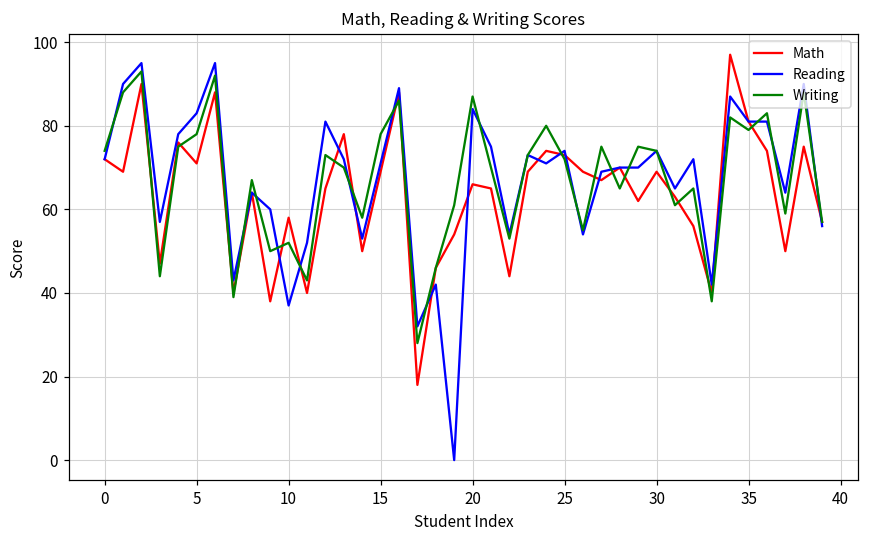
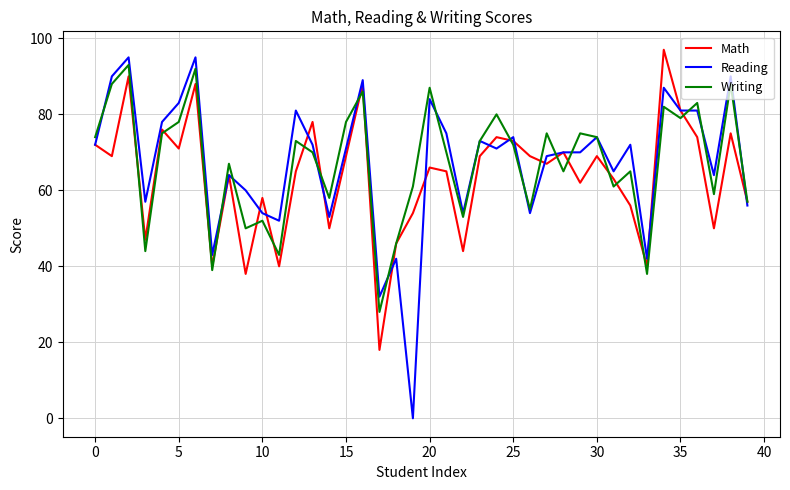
  {
    "Math": {
      "5": 71,
      "10": 58,
      "15": 69,
      "20": 66,
      "25": 73,
      "30": 69
    },
    "Reading": {
      "5": 83,
-     "10": 37,
+     "10": 54,
      "15": 71,
      "20": 84,
      "25": 74
    },
    "Writing": {
      "0": 74,
      "5": 78,
      "10": 52,
      "15": 78,
      "20": 87,
      "25": 72,
      "35": 79
    }
  }
